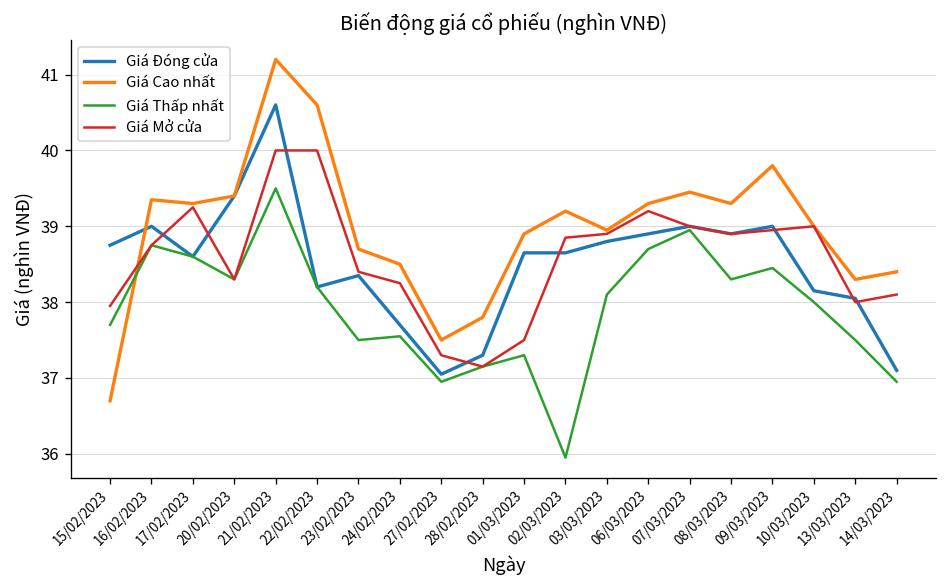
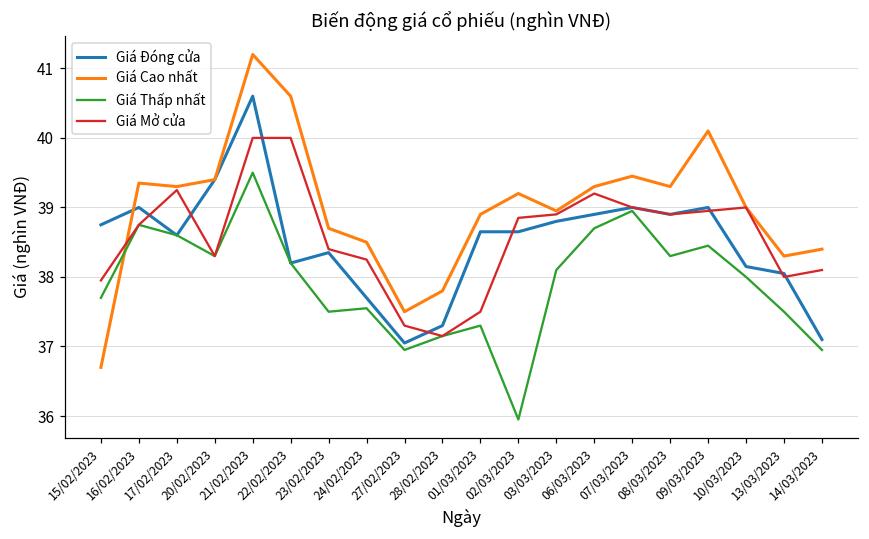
  {
    "Giá Đóng cửa": {
      "15/02/2023": 38.8,
      "16/02/2023": 39.0,
      "21/02/2023": 40.6,
      "23/02/2023": 38.4,
      "24/02/2023": 37.7,
      "27/02/2023": 37.1,
      "28/02/2023": 37.3,
      "01/03/2023": 38.7,
      "02/03/2023": 38.7,
      "03/03/2023": 38.8,
      "06/03/2023": 38.9,
      "09/03/2023": 39.0,
      "10/03/2023": 38.2,
      "13/03/2023": 38.1,
      "14/03/2023": 37.1
    },
    "Giá Cao nhất": {
      "15/02/2023": 36.7,
      "16/02/2023": 39.4,
      "17/02/2023": 39.3,
      "21/02/2023": 41.2,
      "22/02/2023": 40.6,
      "23/02/2023": 38.7,
      "24/02/2023": 38.5,
      "27/02/2023": 37.5,
      "28/02/2023": 37.8,
      "01/03/2023": 38.9,
      "02/03/2023": 39.2,
      "03/03/2023": 39.0,
      "06/03/2023": 39.3,
      "07/03/2023": 39.5,
      "08/03/2023": 39.3,
-     "09/03/2023": 39.8,
+     "09/03/2023": 40.1,
      "13/03/2023": 38.3,
      "14/03/2023": 38.4
    },
    "Giá Thấp nhất": {
      "15/02/2023": 37.7,
      "21/02/2023": 39.5,
      "23/02/2023": 37.5,
      "24/02/2023": 37.6,
      "27/02/2023": 37.0,
      "01/03/2023": 37.3,
      "02/03/2023": 36.0,
      "03/03/2023": 38.1,
      "06/03/2023": 38.7,
      "07/03/2023": 39.0,
      "08/03/2023": 38.3,
      "09/03/2023": 38.5,
      "10/03/2023": 38.0,
      "13/03/2023": 37.5,
      "14/03/2023": 37.0
    },
    "Giá Mở cửa": {
      "15/02/2023": 38.0,
      "17/02/2023": 39.3,
      "21/02/2023": 40.0,
      "22/02/2023": 40.0,
      "23/02/2023": 38.4,
      "24/02/2023": 38.3,
      "27/02/2023": 37.3,
      "01/03/2023": 37.5,
      "02/03/2023": 38.9,
      "03/03/2023": 38.9,
      "06/03/2023": 39.2,
      "09/03/2023": 39.0,
      "13/03/2023": 38.0,
      "14/03/2023": 38.1
    }
  }
